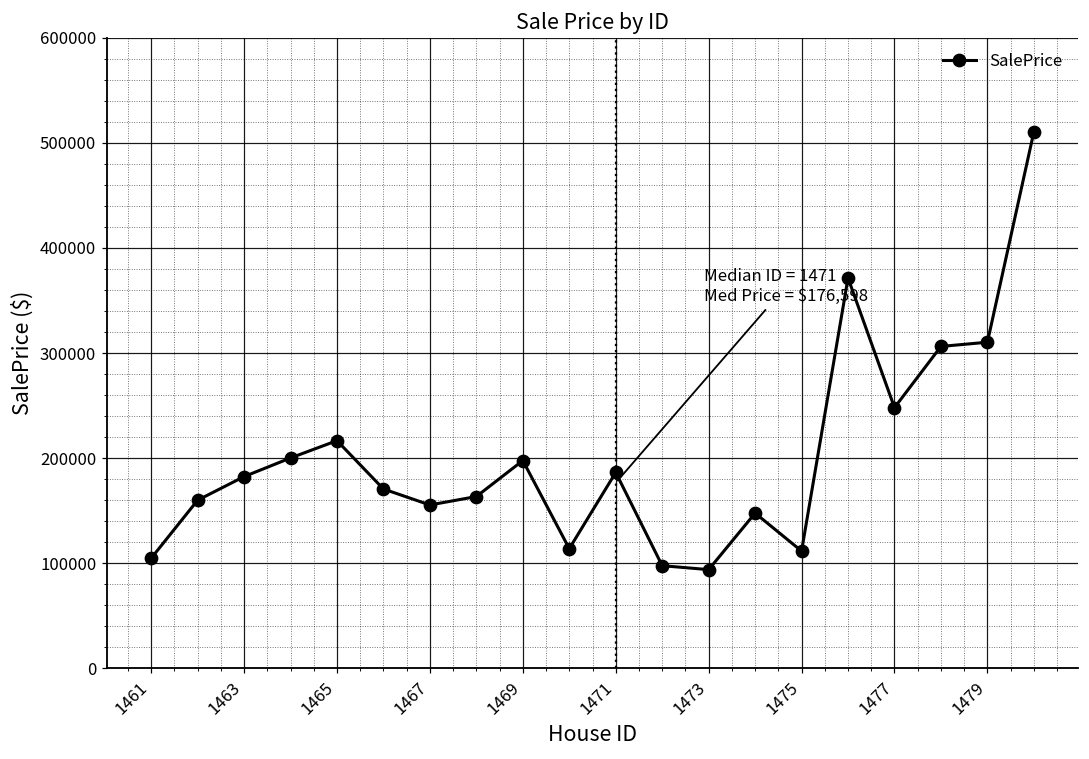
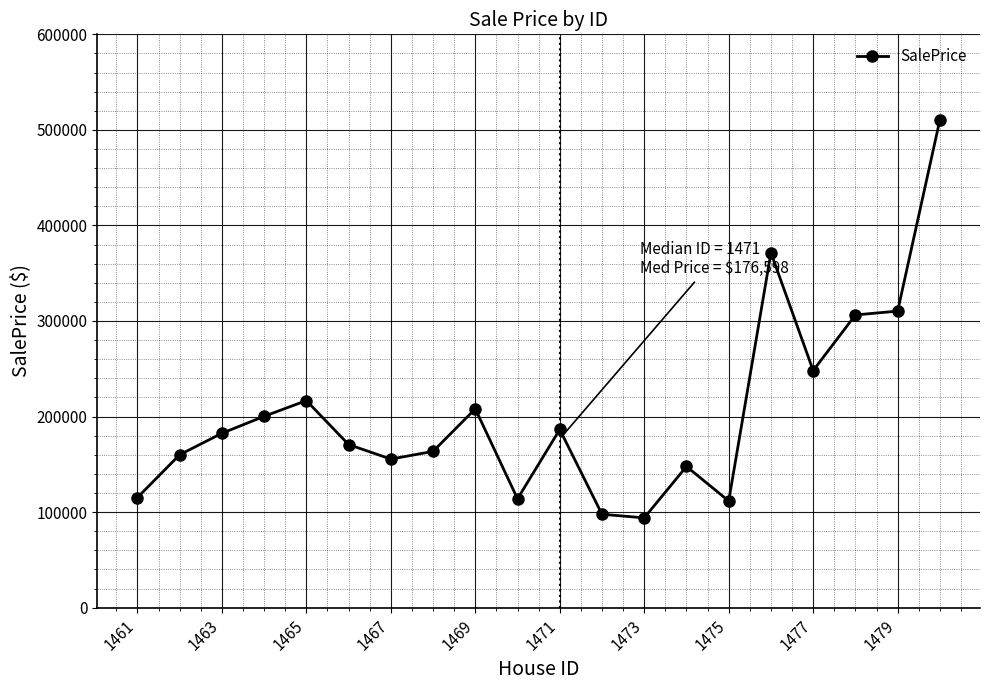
  {
-   "1461": 100000,
+   "1461": 120000,
    "1463": 180000,
    "1465": 220000,
    "1467": 160000,
-   "1469": 200000,
+   "1469": 210000,
    "1471": 190000,
    "1473": 90000,
    "1475": 110000,
    "1477": 250000,
    "1479": 310000
  }
